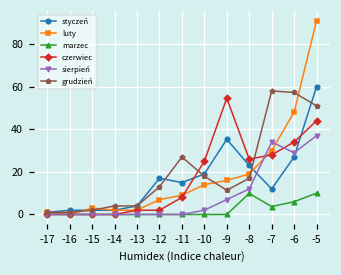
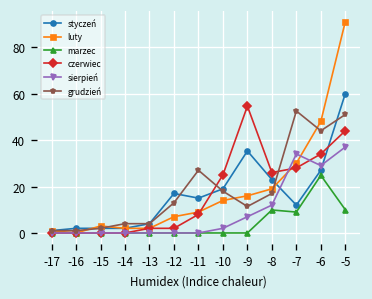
  {
    "styczeń": {
      "-12": 17,
      "-11": 15,
      "-9": 35,
      "-8": 23,
      "-7": 12,
      "-6": 27,
      "-5": 60
    },
    "luty": {
      "-12": 7,
      "-10": 14,
      "-9": 16,
      "-8": 19,
      "-7": 30,
      "-6": 48,
      "-5": 91
    },
    "marzec": {
      "-10": 0,
      "-9": 0,
      "-8": 10,
-     "-7": 4,
-     "-6": 6,
+     "-7": 9,
+     "-6": 25,
      "-5": 10
    },
    "czerwiec": {
      "-12": 2,
      "-10": 25,
      "-9": 55,
      "-8": 26,
      "-7": 28,
      "-6": 34,
      "-5": 44
    },
    "sierpień": {
      "-10": 2,
      "-9": 7,
      "-8": 12,
      "-7": 34,
      "-6": 29,
      "-5": 37
    },
    "grudzień": {
      "-14": 4,
      "-12": 13,
      "-11": 27,
      "-9": 11,
      "-8": 17,
-     "-7": 58,
-     "-6": 57,
+     "-7": 53,
+     "-6": 44,
      "-5": 51
    }
  }
